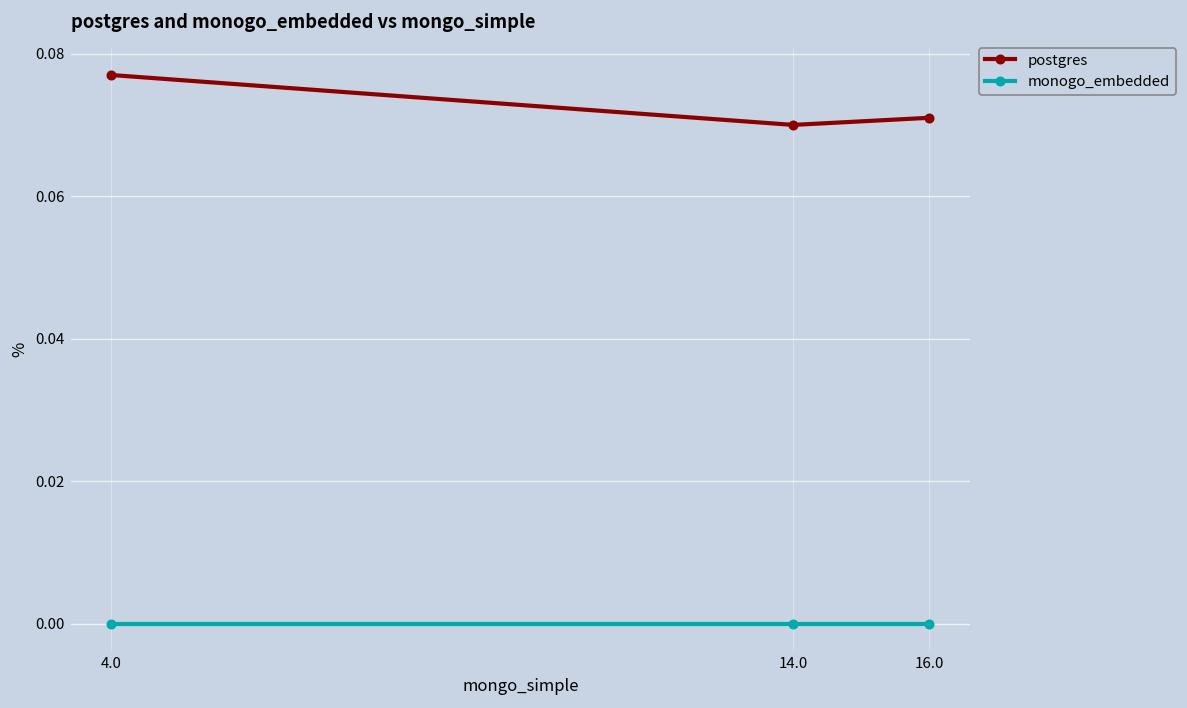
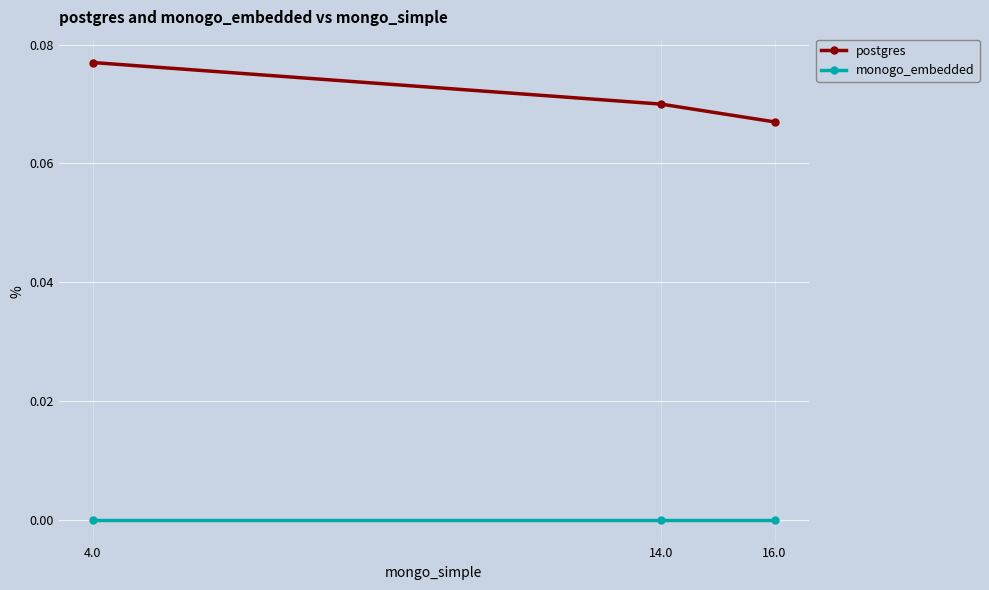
  {
    "postgres": {
      "4.0": 0.077,
      "14.0": 0.070,
-     "16.0": 0.071
+     "16.0": 0.067
    },
    "monogo_embedded": {
      "4.0": 0.000,
      "14.0": 0.000,
      "16.0": 0.000
    }
  }
